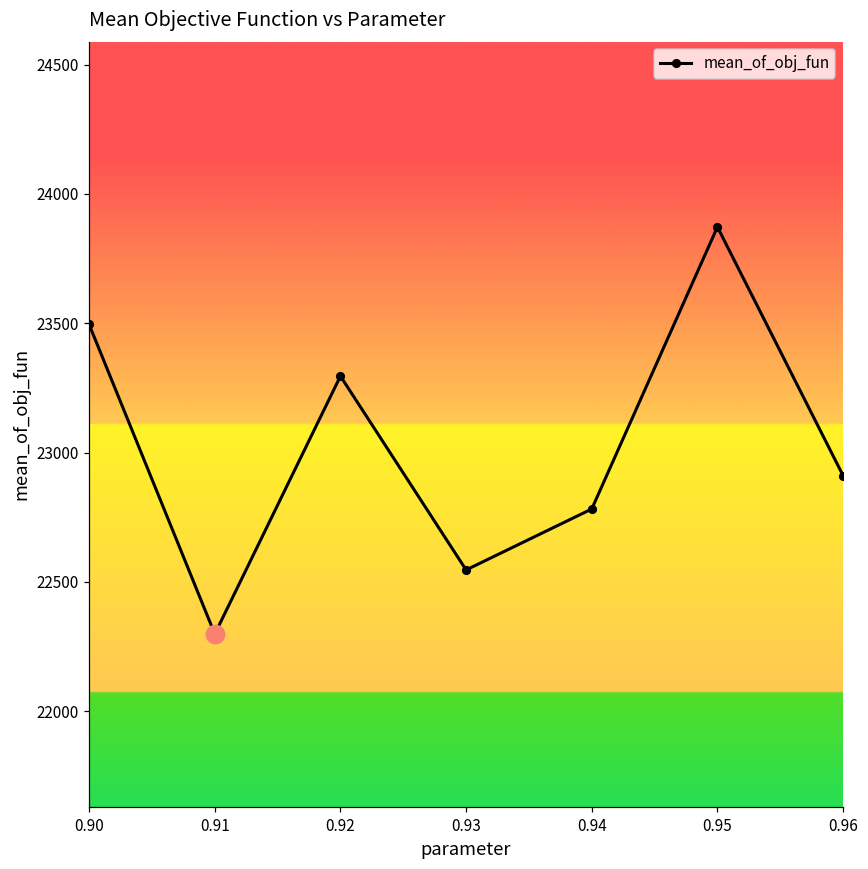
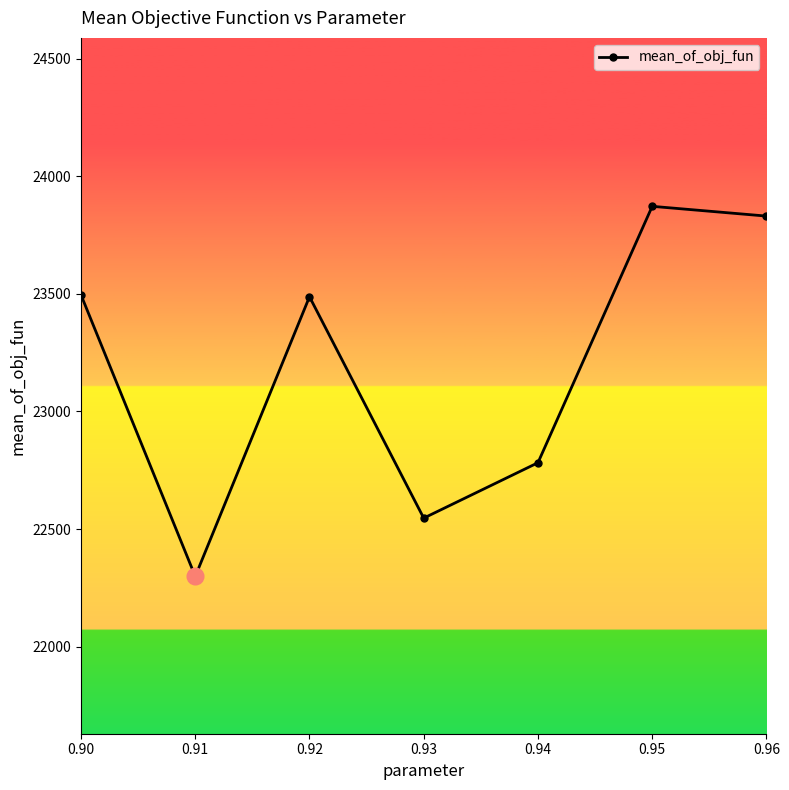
  {
    "mean_of_obj_fun": {
      "0.90": 23500,
-     "0.92": 23300,
+     "0.92": 23490,
      "0.93": 22550,
      "0.94": 22780,
      "0.95": 23870,
-     "0.96": 22910
+     "0.96": 23830
    }
  }
